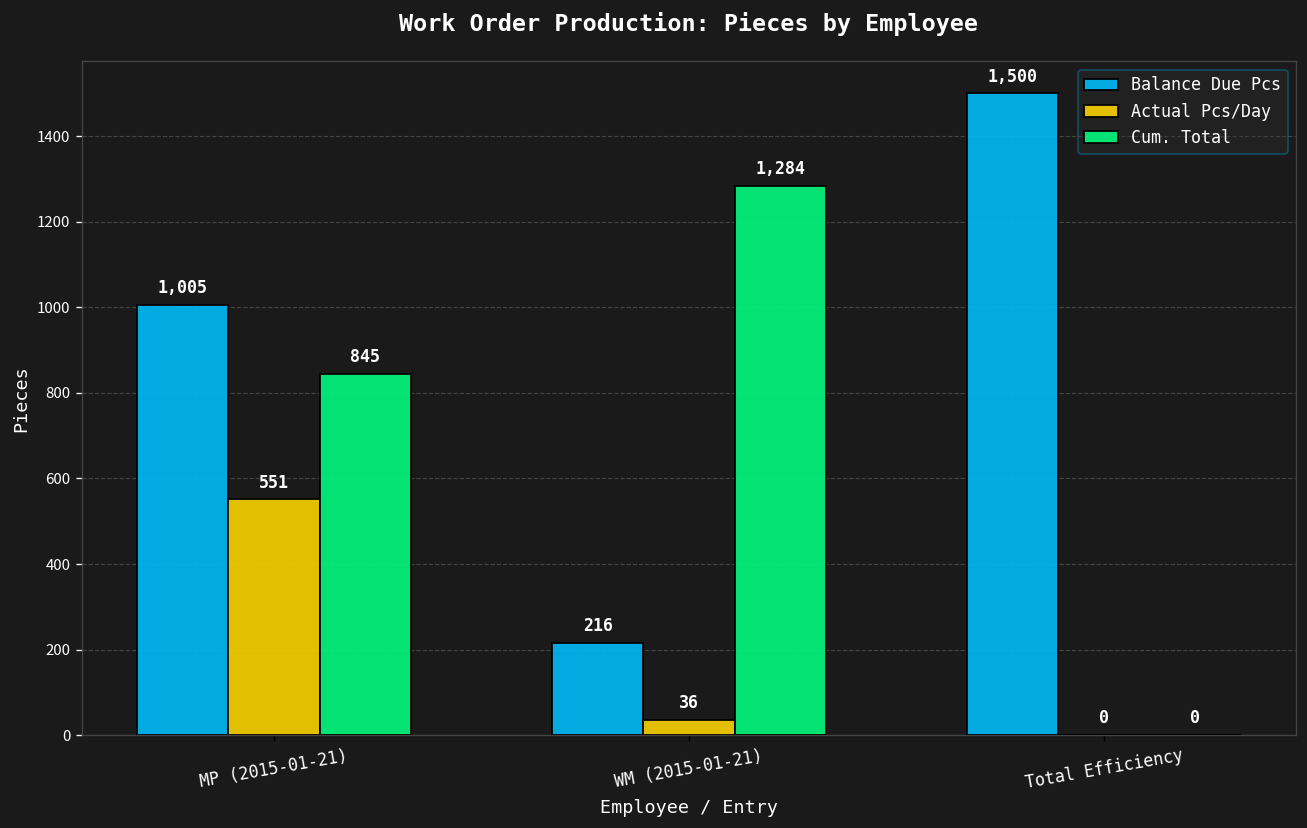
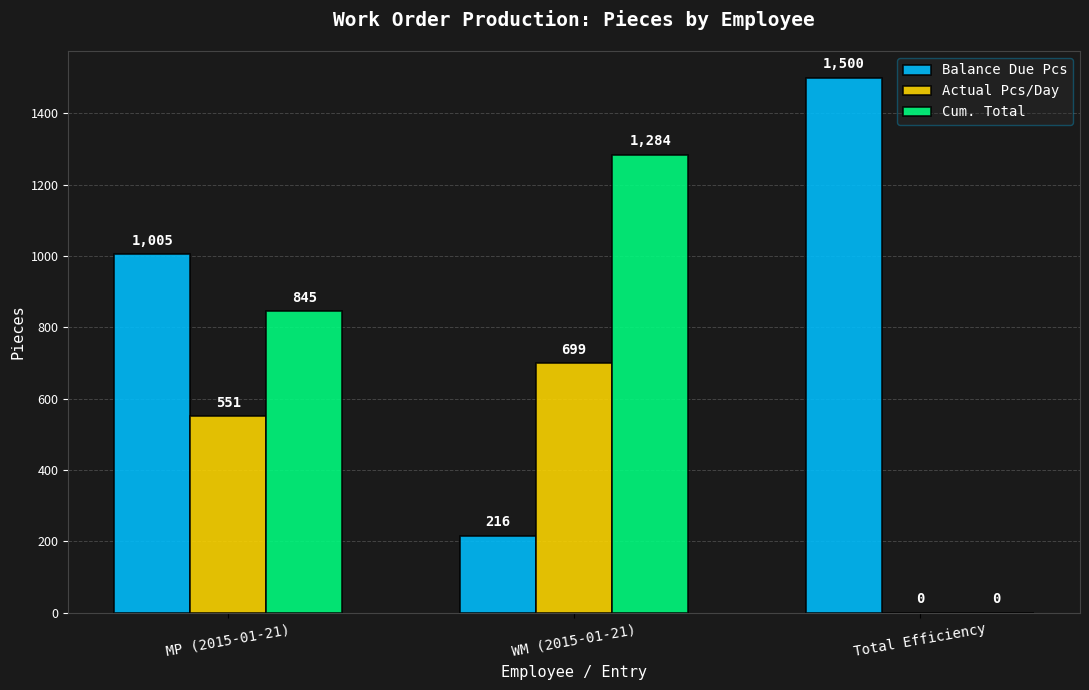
  {
    "Balance Due Pcs": {
      "MP (2015-01-21)": "1,005",
      "WM (2015-01-21)": "216",
      "Total Efficiency": "1,500"
    },
    "Actual Pcs/Day": {
      "MP (2015-01-21)": "551",
-     "WM (2015-01-21)": "36",
+     "WM (2015-01-21)": "699",
      "Total Efficiency": "0"
    },
    "Cum. Total": {
      "MP (2015-01-21)": "845",
      "WM (2015-01-21)": "1,284",
      "Total Efficiency": "0"
    }
  }
